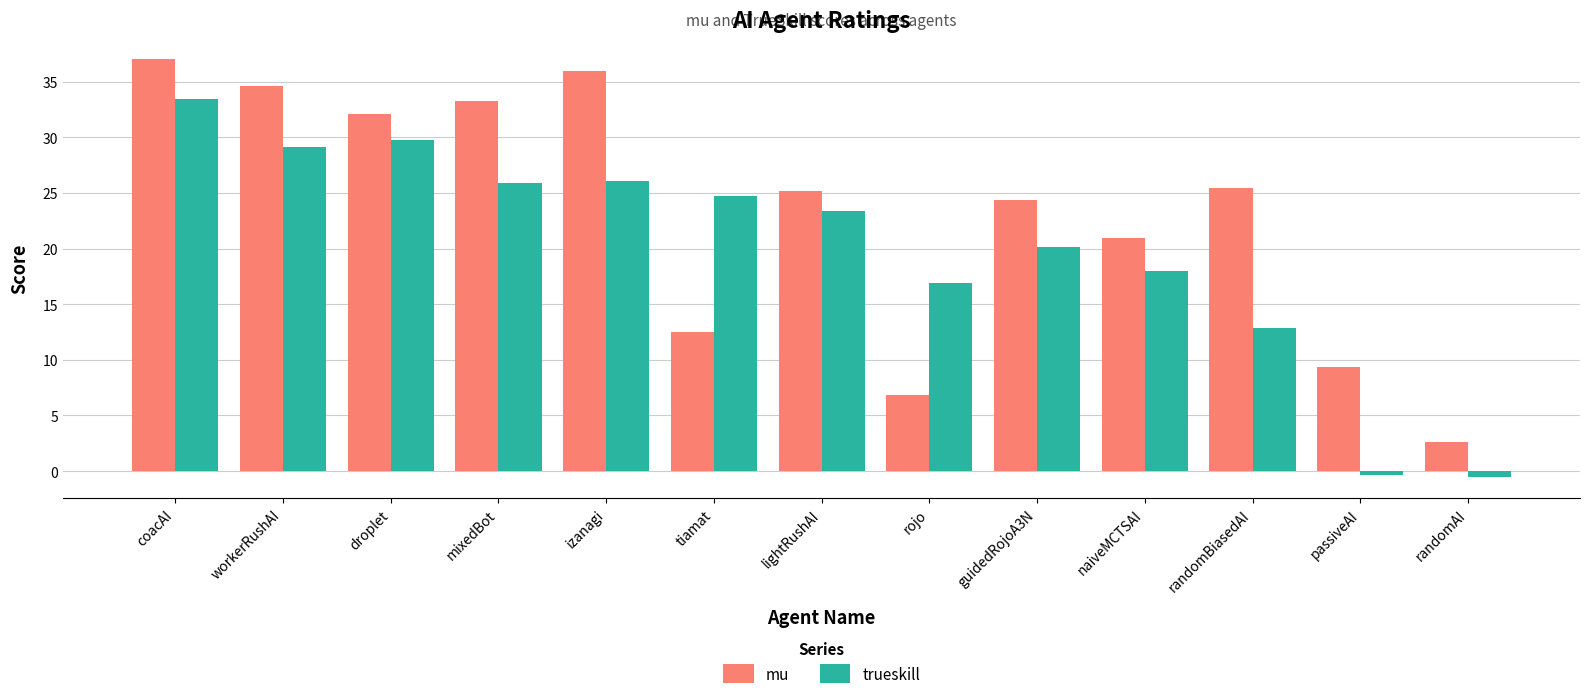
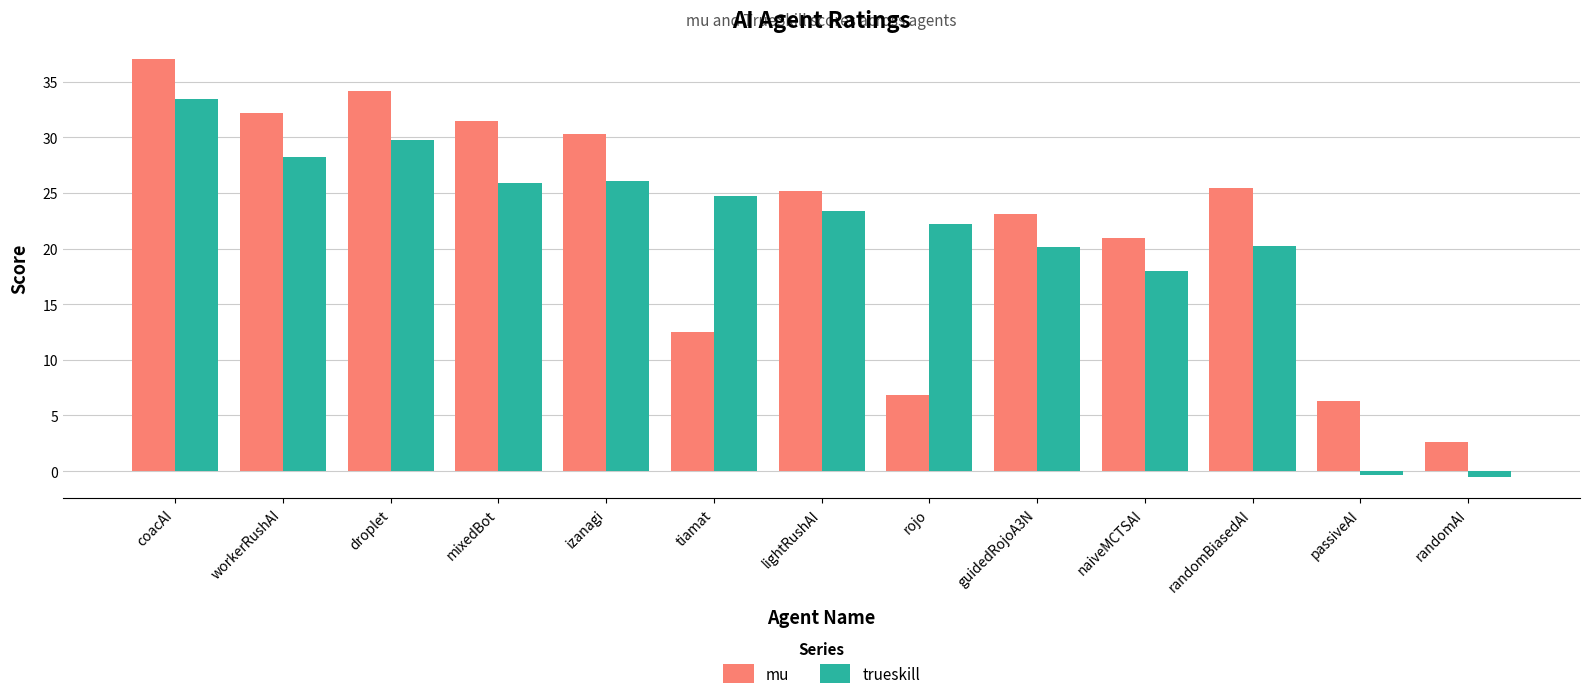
  {
    "mu": {
      "coacAI": 37.0,
-     "workerRushAI": 34.6,
-     "droplet": 32.0,
-     "mixedBot": 33.2,
-     "izanagi": 36.0,
+     "workerRushAI": 32.2,
+     "droplet": 34.1,
+     "mixedBot": 31.5,
+     "izanagi": 30.3,
      "tiamat": 12.5,
      "lightRushAI": 25.1,
      "rojo": 6.8,
-     "guidedRojoA3N": 24.4,
+     "guidedRojoA3N": 23.1,
      "naiveMCTSAI": 20.9,
      "randomBiasedAI": 25.4,
-     "passiveAI": 9.3,
+     "passiveAI": 6.3,
      "randomAI": 2.6
    },
    "trueskill": {
      "coacAI": 33.4,
-     "workerRushAI": 29.1,
+     "workerRushAI": 28.2,
      "droplet": 29.7,
      "mixedBot": 25.9,
      "izanagi": 26.1,
      "tiamat": 24.7,
      "lightRushAI": 23.4,
-     "rojo": 16.9,
+     "rojo": 22.2,
      "guidedRojoA3N": 20.2,
      "naiveMCTSAI": 17.9,
-     "randomBiasedAI": 12.8,
+     "randomBiasedAI": 20.2,
      "passiveAI": -0.4,
      "randomAI": -0.5
    }
  }
